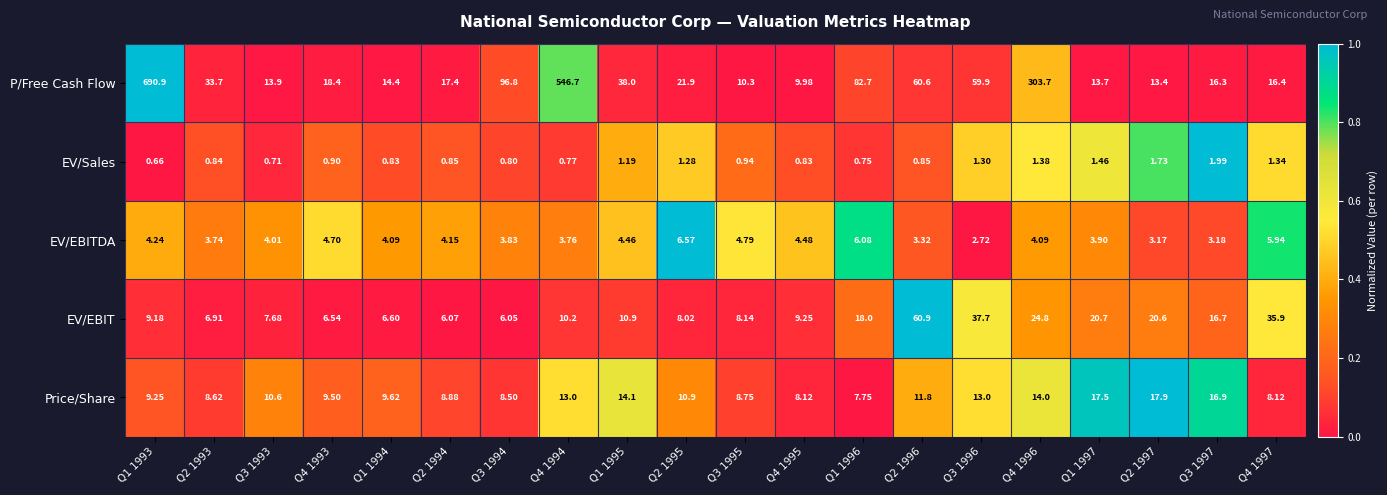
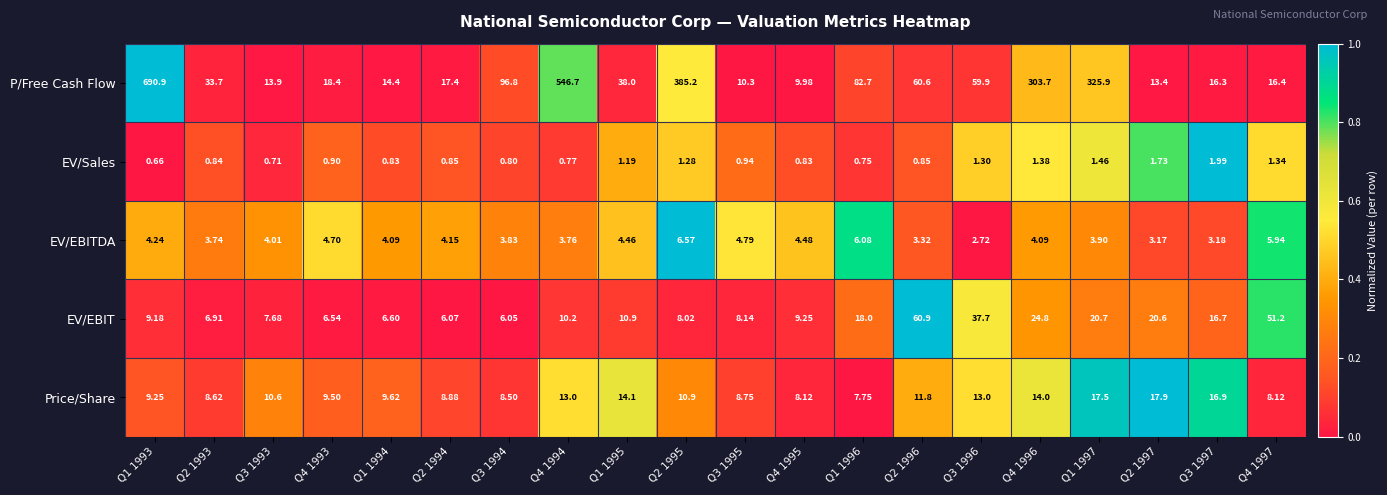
  {
    "P/Free Cash Flow": {
      "Q1 1993": 690.9,
      "Q2 1993": 33.7,
      "Q3 1993": 13.9,
      "Q4 1993": 18.4,
      "Q1 1994": 14.4,
      "Q2 1994": 17.4,
      "Q3 1994": 96.8,
      "Q4 1994": 546.7,
      "Q1 1995": 38.0,
-     "Q2 1995": 21.9,
+     "Q2 1995": 385.2,
      "Q3 1995": 10.3,
      "Q4 1995": 9.98,
      "Q1 1996": 82.7,
      "Q2 1996": 60.6,
      "Q3 1996": 59.9,
      "Q4 1996": 303.7,
-     "Q1 1997": 13.7,
+     "Q1 1997": 325.9,
      "Q2 1997": 13.4,
      "Q3 1997": 16.3,
      "Q4 1997": 16.4
    },
    "EV/Sales": {
      "Q1 1993": 0.66,
      "Q2 1993": 0.84,
      "Q3 1993": 0.71,
      "Q4 1993": 0.90,
      "Q1 1994": 0.83,
      "Q2 1994": 0.85,
      "Q3 1994": 0.80,
      "Q4 1994": 0.77,
      "Q1 1995": 1.19,
      "Q2 1995": 1.28,
      "Q3 1995": 0.94,
      "Q4 1995": 0.83,
      "Q1 1996": 0.75,
      "Q2 1996": 0.85,
      "Q3 1996": 1.30,
      "Q4 1996": 1.38,
      "Q1 1997": 1.46,
      "Q2 1997": 1.73,
      "Q3 1997": 1.99,
      "Q4 1997": 1.34
    },
    "EV/EBITDA": {
      "Q1 1993": 4.24,
      "Q2 1993": 3.74,
      "Q3 1993": 4.01,
      "Q4 1993": 4.70,
      "Q1 1994": 4.09,
      "Q2 1994": 4.15,
      "Q3 1994": 3.83,
      "Q4 1994": 3.76,
      "Q1 1995": 4.46,
      "Q2 1995": 6.57,
      "Q3 1995": 4.79,
      "Q4 1995": 4.48,
      "Q1 1996": 6.08,
      "Q2 1996": 3.32,
      "Q3 1996": 2.72,
      "Q4 1996": 4.09,
      "Q1 1997": 3.90,
      "Q2 1997": 3.17,
      "Q3 1997": 3.18,
      "Q4 1997": 5.94
    },
    "EV/EBIT": {
      "Q1 1993": 9.18,
      "Q2 1993": 6.91,
      "Q3 1993": 7.68,
      "Q4 1993": 6.54,
      "Q1 1994": 6.60,
      "Q2 1994": 6.07,
      "Q3 1994": 6.05,
      "Q4 1994": 10.2,
      "Q1 1995": 10.9,
      "Q2 1995": 8.02,
      "Q3 1995": 8.14,
      "Q4 1995": 9.25,
      "Q1 1996": 18.0,
      "Q2 1996": 60.9,
      "Q3 1996": 37.7,
      "Q4 1996": 24.8,
      "Q1 1997": 20.7,
      "Q2 1997": 20.6,
      "Q3 1997": 16.7,
-     "Q4 1997": 35.9
+     "Q4 1997": 51.2
    },
    "Price/Share": {
      "Q1 1993": 9.25,
      "Q2 1993": 8.62,
      "Q3 1993": 10.6,
      "Q4 1993": 9.50,
      "Q1 1994": 9.62,
      "Q2 1994": 8.88,
      "Q3 1994": 8.50,
      "Q4 1994": 13.0,
      "Q1 1995": 14.1,
      "Q2 1995": 10.9,
      "Q3 1995": 8.75,
      "Q4 1995": 8.12,
      "Q1 1996": 7.75,
      "Q2 1996": 11.8,
      "Q3 1996": 13.0,
      "Q4 1996": 14.0,
      "Q1 1997": 17.5,
      "Q2 1997": 17.9,
      "Q3 1997": 16.9,
      "Q4 1997": 8.12
    }
  }
